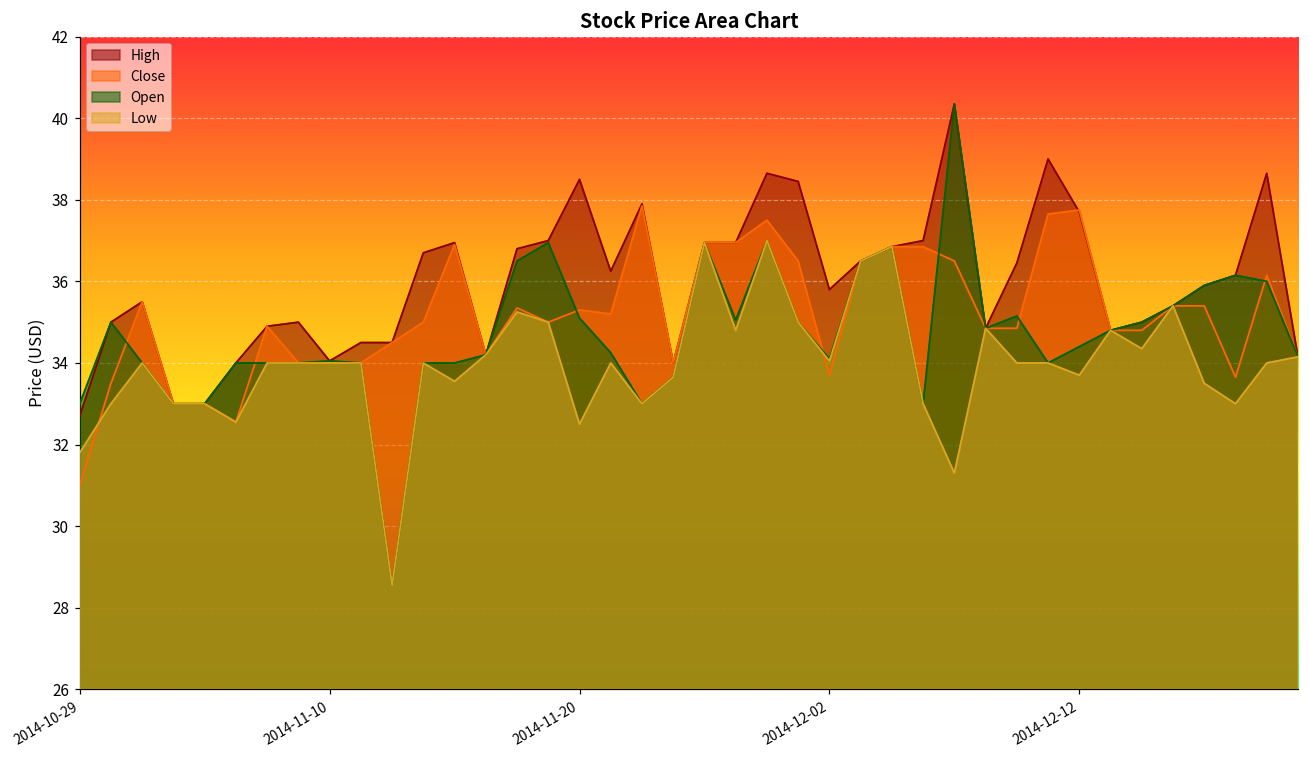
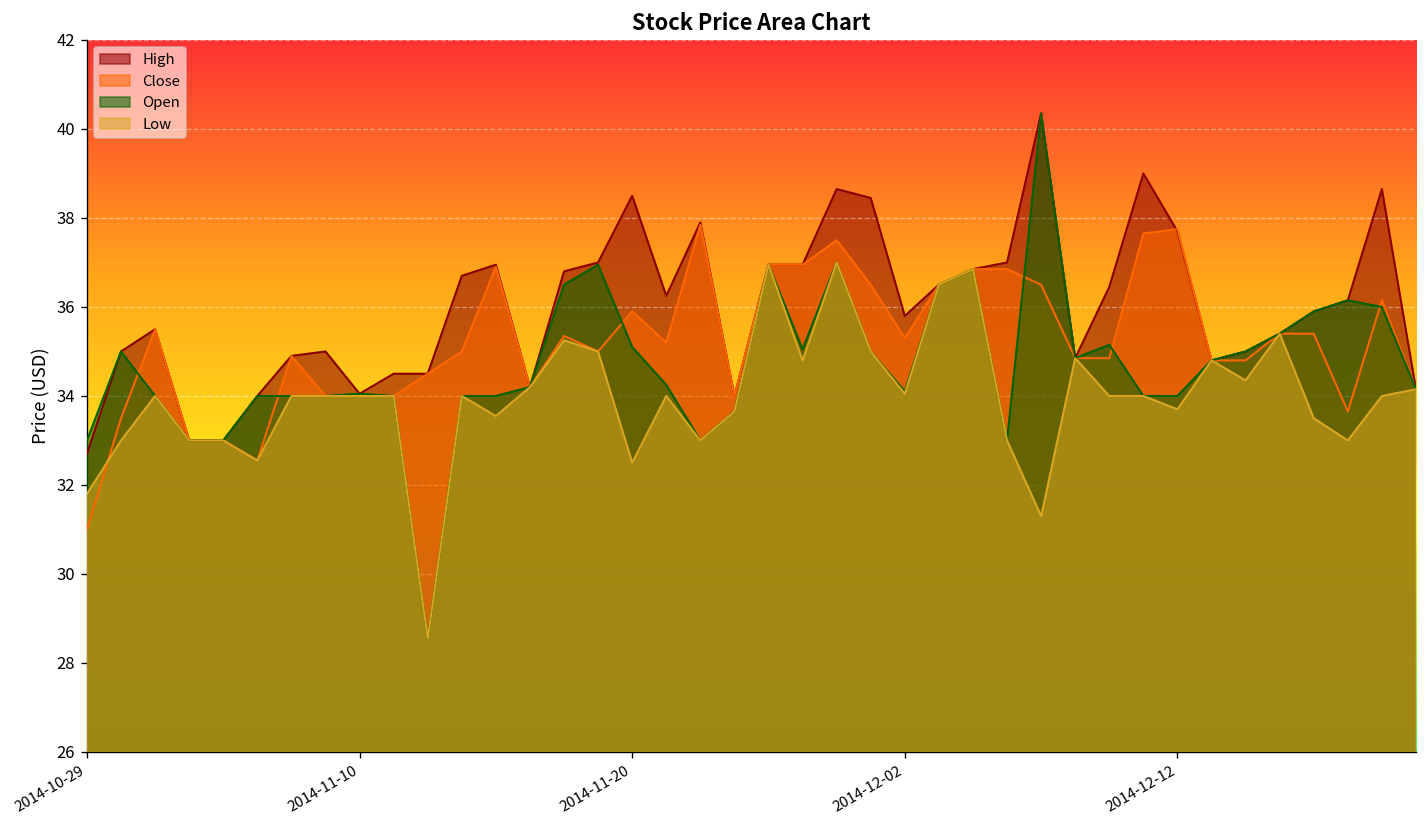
  {
    "High": {
      "2014-10-29": 32.7,
      "2014-11-20": 38.5,
      "2014-12-02": 35.8
    },
    "Close": {
      "2014-10-29": 31.0,
-     "2014-11-20": 35.3,
-     "2014-12-02": 33.7
+     "2014-11-20": 35.9,
+     "2014-12-02": 35.3
    },
    "Open": {
      "2014-10-29": 33.0,
      "2014-11-20": 35.1,
-     "2014-12-12": 34.4
+     "2014-12-12": 34.0
    },
    "Low": {
      "2014-10-29": 31.8,
      "2014-11-20": 32.5,
      "2014-12-12": 33.7
    }
  }
